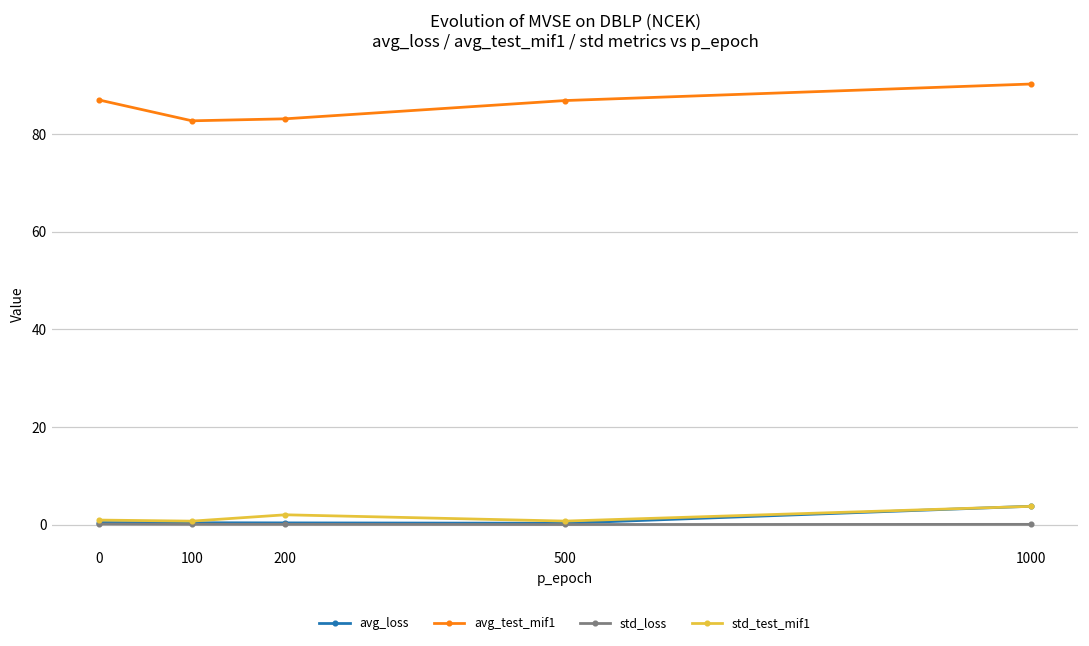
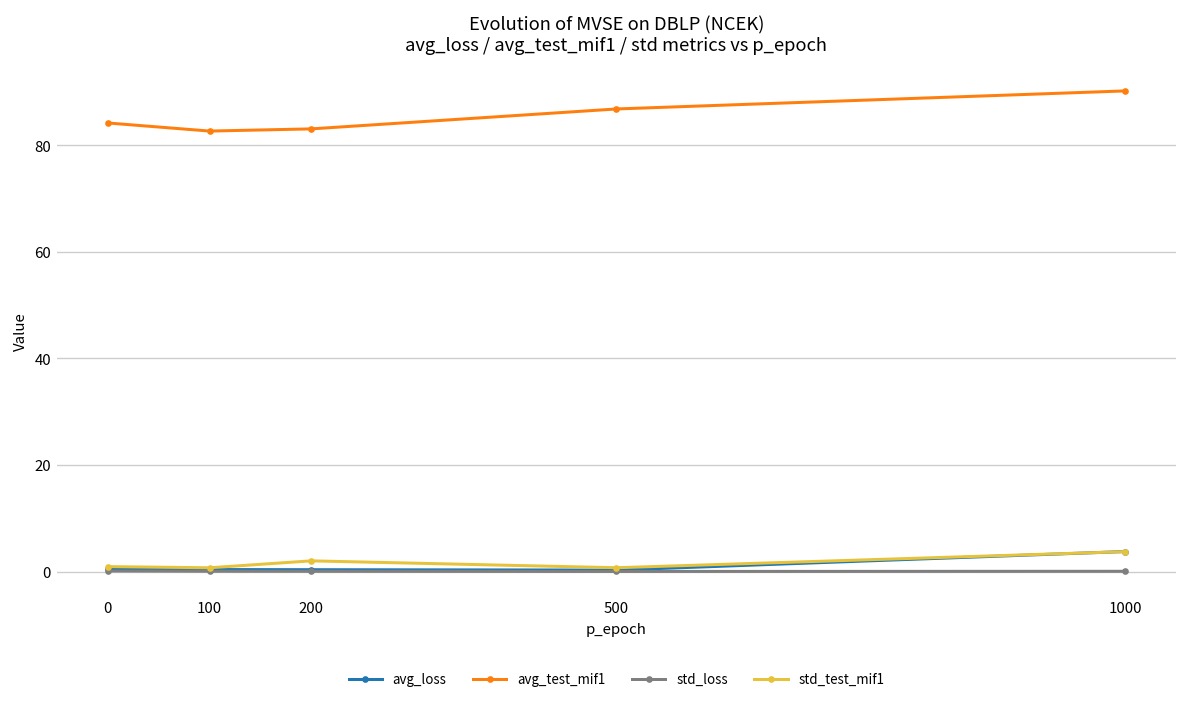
  {
    "avg_test_mif1": {
-     "0": 87,
+     "0": 84,
      "100": 83,
      "200": 83,
      "500": 87,
      "1000": 90
    },
    "std_loss": {
      "1000": 0
    },
    "std_test_mif1": {
      "200": 2
    }
  }
